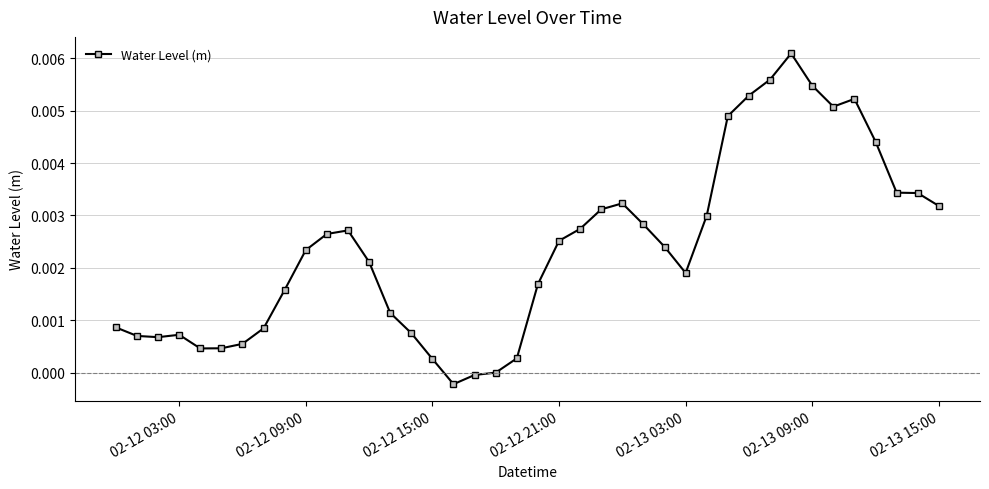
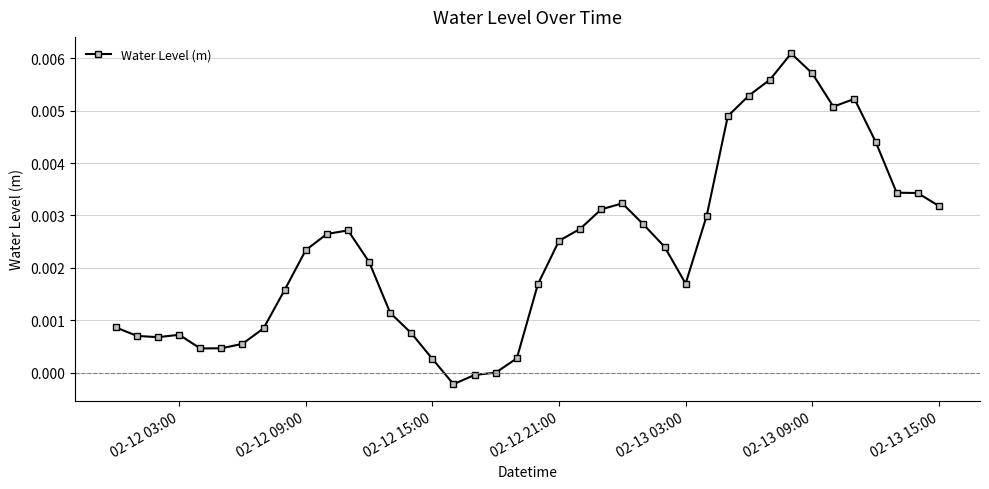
  {
    "02-12 03:00": 0.0007,
    "02-12 09:00": 0.0023,
    "02-12 15:00": 0.0003,
    "02-12 21:00": 0.0025,
-   "02-13 03:00": 0.0019,
-   "02-13 09:00": 0.0055,
+   "02-13 03:00": 0.0017,
+   "02-13 09:00": 0.0057,
    "02-13 15:00": 0.0032
  }
